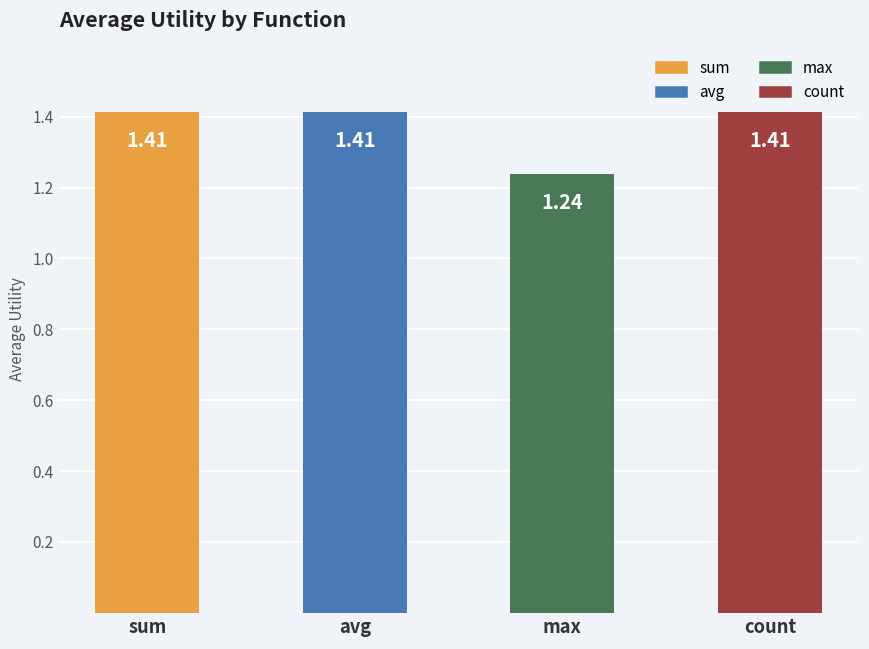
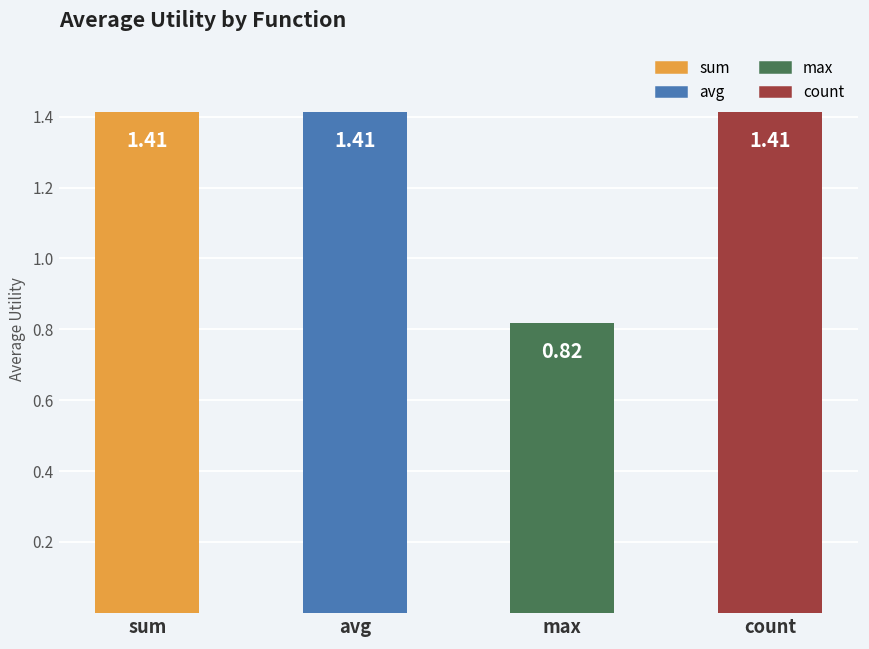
  {
    "sum": 1.41,
    "avg": 1.41,
-   "max": 1.24,
+   "max": 0.82,
    "count": 1.41
  }
